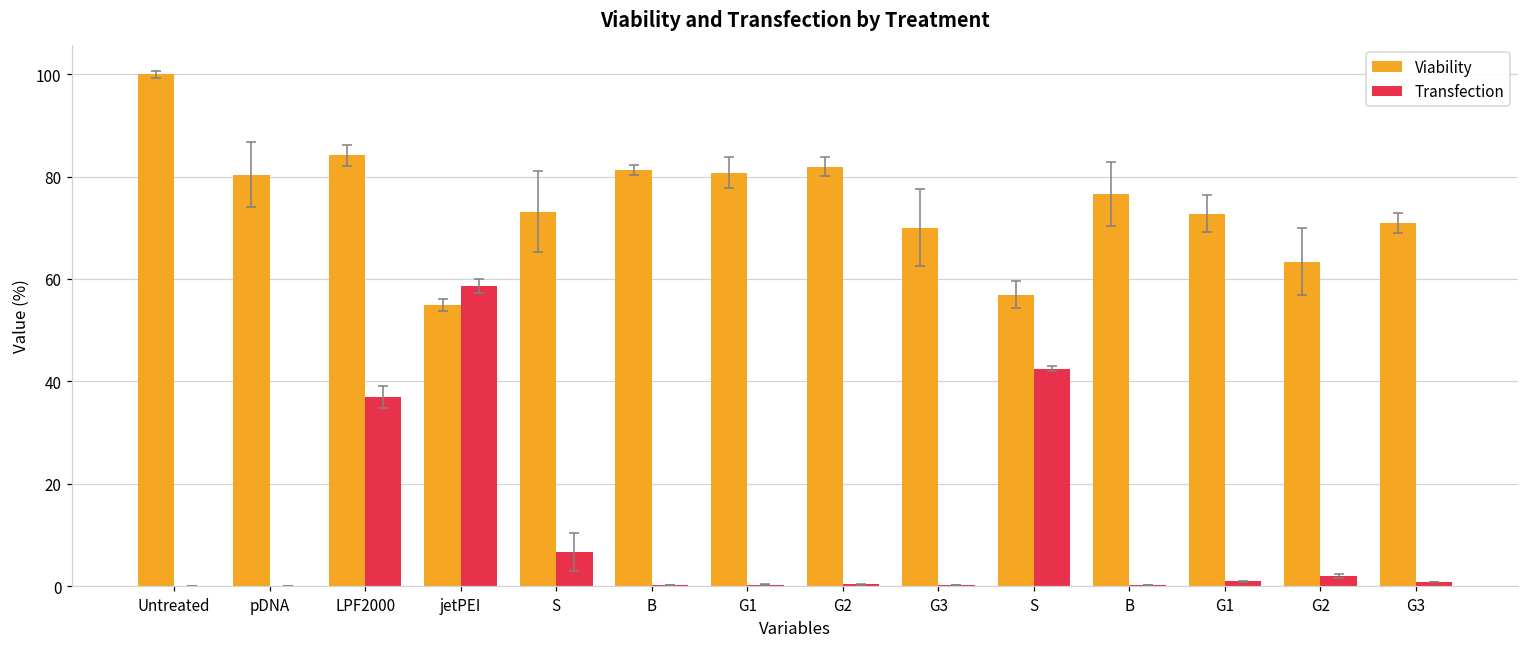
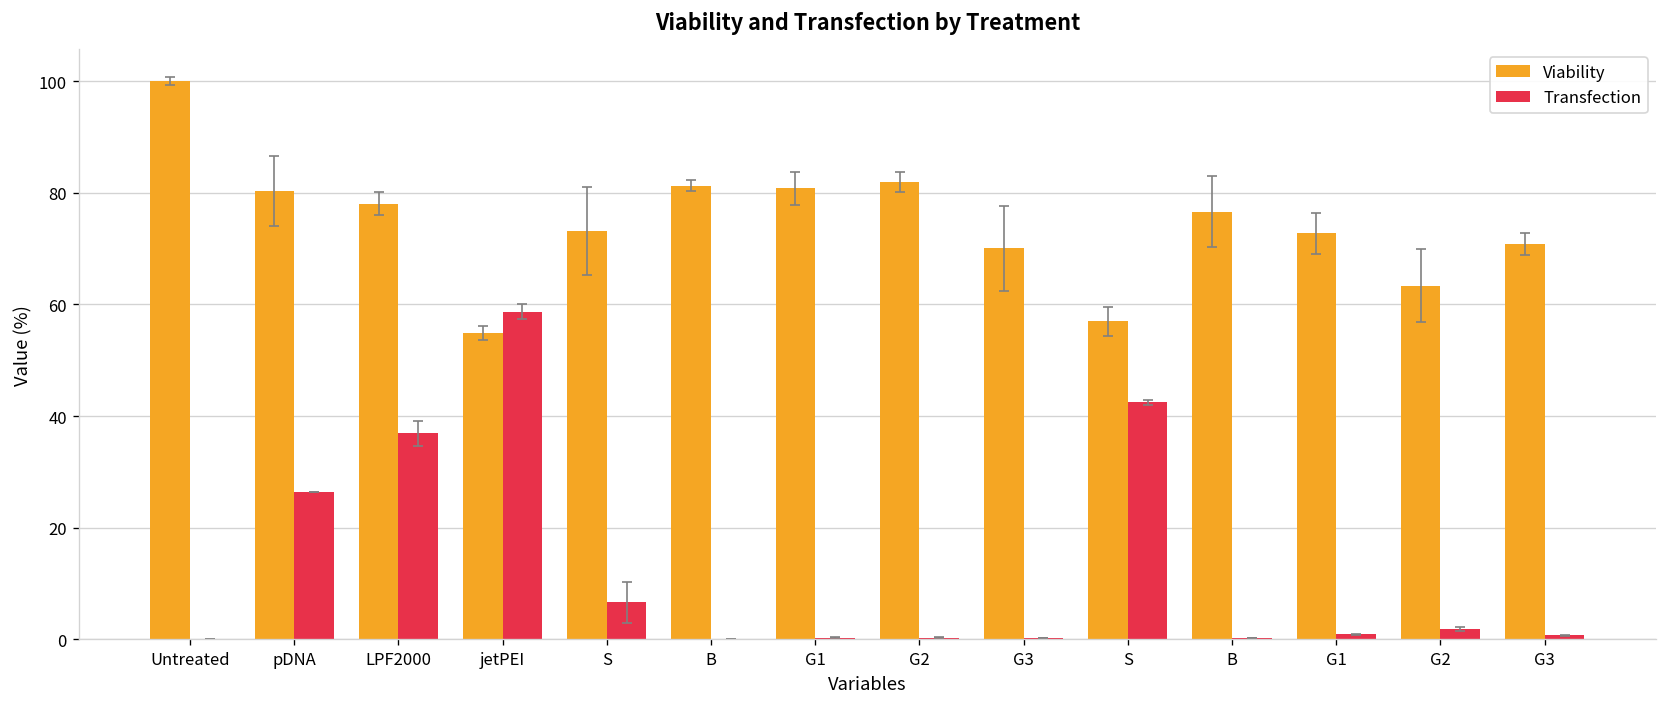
  {
    "Viability": {
      "Untreated": 100,
      "pDNA": 80,
-     "LPF2000": 84,
+     "LPF2000": 78,
      "jetPEI": 55
    },
    "Transfection": {
-     "pDNA": 0,
+     "pDNA": 26,
      "LPF2000": 37,
      "jetPEI": 59
    }
  }
